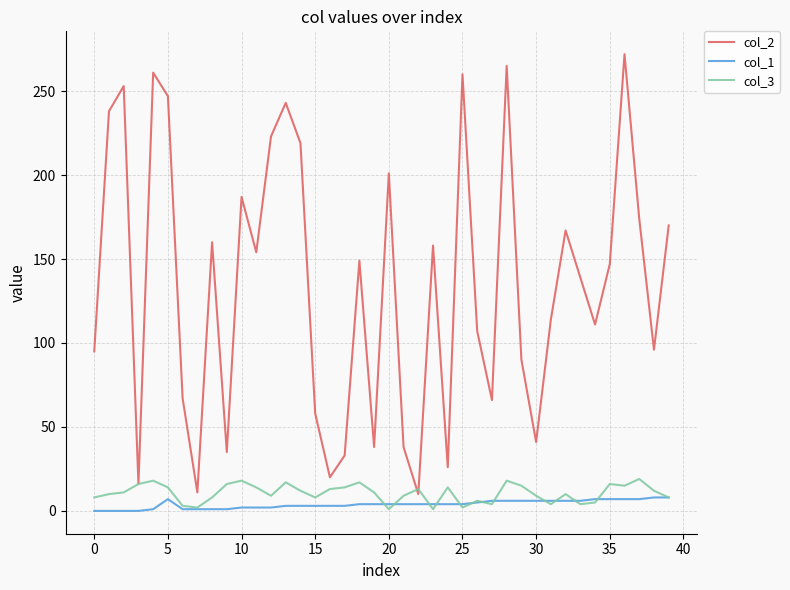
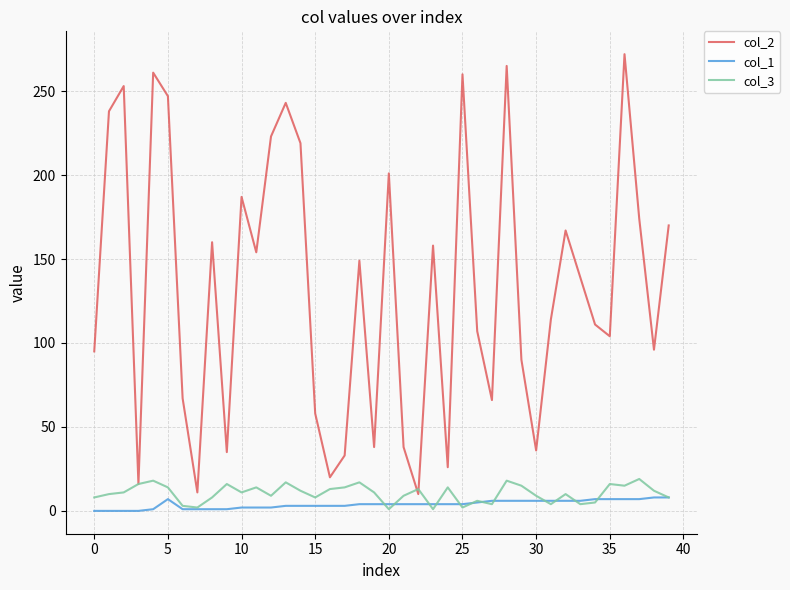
  {
    "col_2": {
      "0": 95,
      "5": 247,
      "10": 187,
      "15": 58,
      "20": 201,
      "25": 260,
-     "30": 41,
-     "35": 147
+     "30": 36,
+     "35": 104
    },
    "col_1": {
      "0": 0,
      "5": 7,
      "10": 2,
      "15": 3,
      "20": 4,
      "25": 4,
      "30": 6,
      "35": 7
    },
    "col_3": {
      "0": 8,
      "5": 14,
-     "10": 18,
+     "10": 11,
      "15": 8,
      "20": 1,
      "25": 2,
      "30": 9,
      "35": 16
    }
  }
